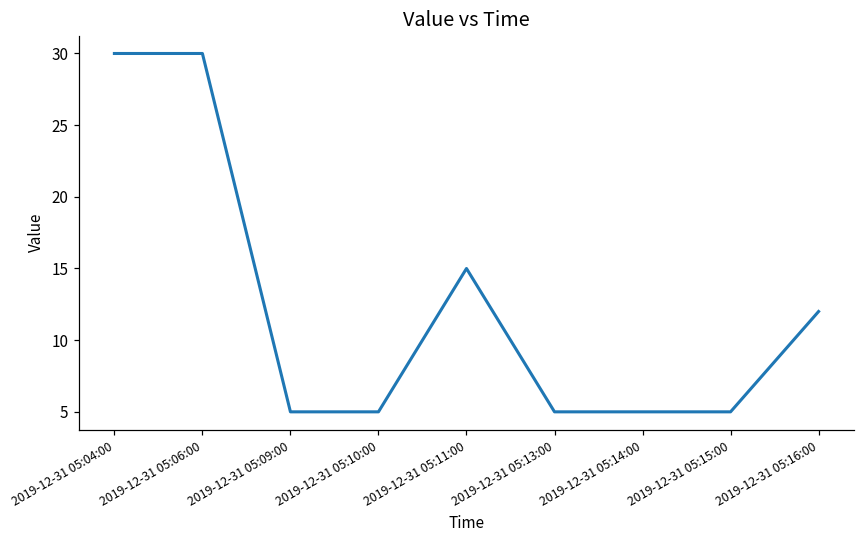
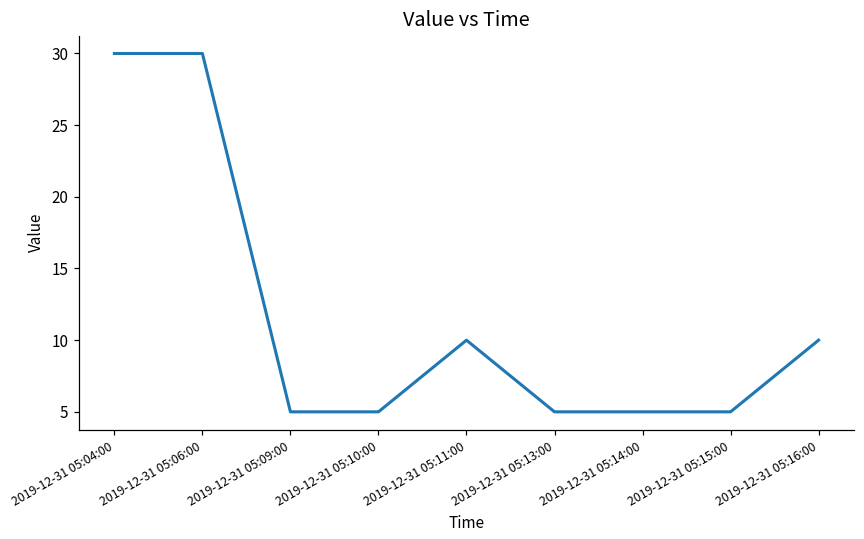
  {
    "2019-12-31 05:04:00": 30,
    "2019-12-31 05:06:00": 30,
    "2019-12-31 05:09:00": 5,
    "2019-12-31 05:10:00": 5,
-   "2019-12-31 05:11:00": 15,
+   "2019-12-31 05:11:00": 10,
    "2019-12-31 05:13:00": 5,
    "2019-12-31 05:14:00": 5,
    "2019-12-31 05:15:00": 5,
-   "2019-12-31 05:16:00": 12
+   "2019-12-31 05:16:00": 10
  }
